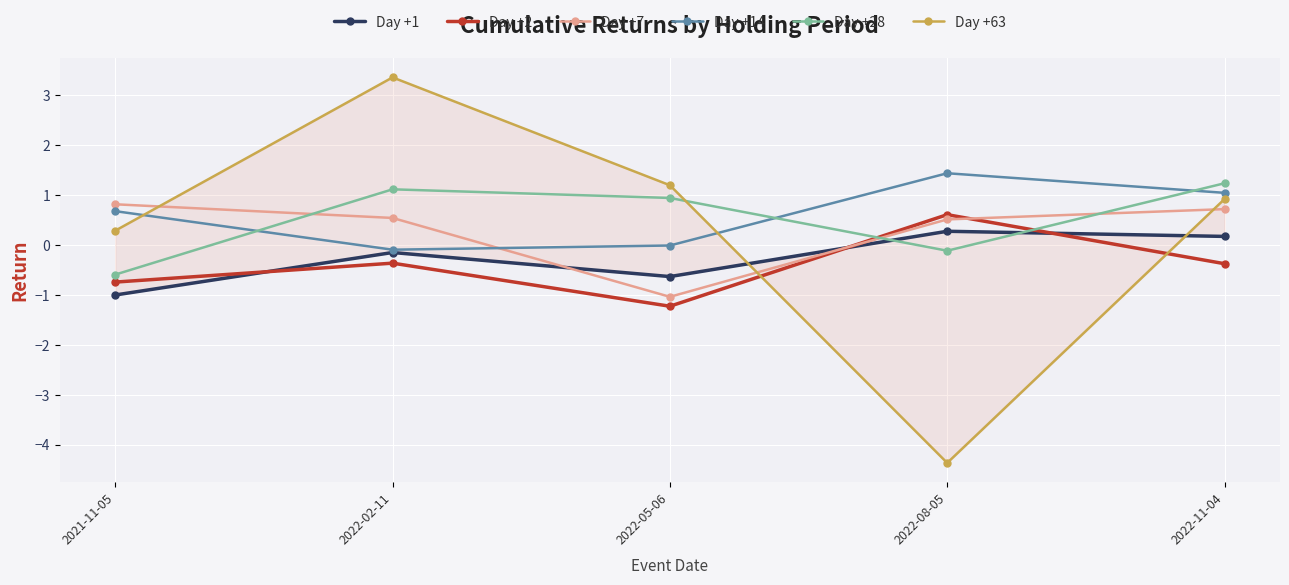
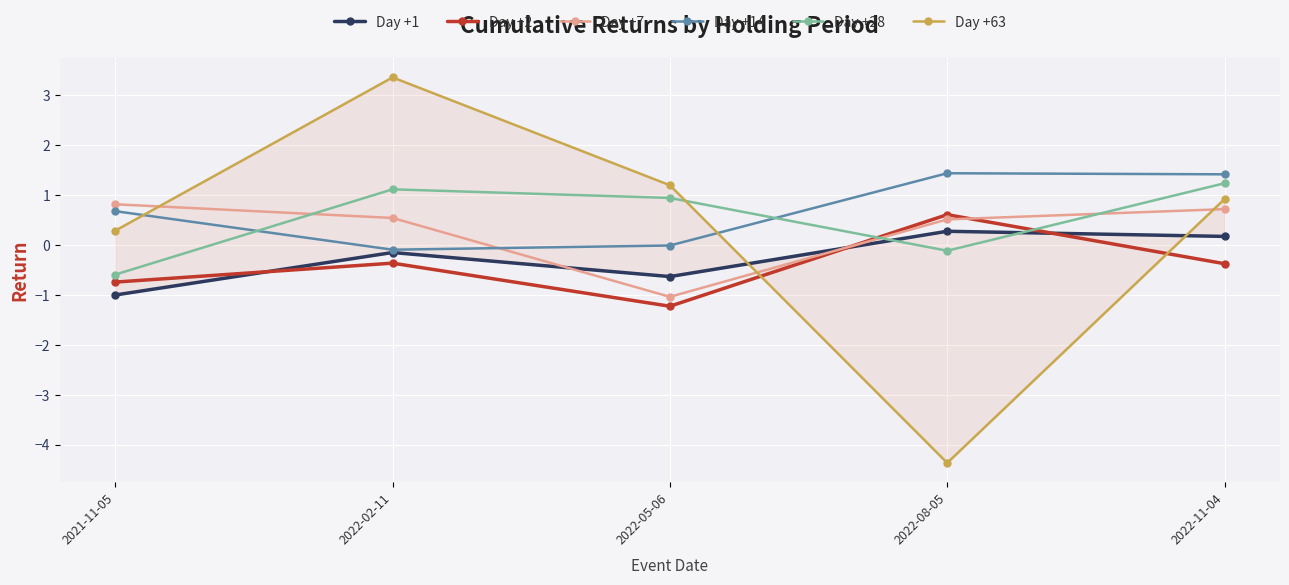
  {
    "Day +1": {
      "2021-11-05": -1.0,
      "2022-02-11": -0.1,
      "2022-05-06": -0.6,
      "2022-11-04": 0.2
    },
    "Day +2": {
      "2021-11-05": -0.7,
      "2022-02-11": -0.4,
      "2022-05-06": -1.2,
      "2022-08-05": 0.6,
      "2022-11-04": -0.4
    },
    "Day +14": {
      "2021-11-05": 0.7,
      "2022-02-11": -0.1,
      "2022-05-06": 0.0,
      "2022-08-05": 1.4,
-     "2022-11-04": 1.0
+     "2022-11-04": 1.4
    },
    "Day +28": {
      "2021-11-05": -0.6,
      "2022-02-11": 1.1,
      "2022-05-06": 0.9,
      "2022-08-05": -0.1,
      "2022-11-04": 1.2
    },
    "Day +63": {
      "2022-08-05": -4.4
    }
  }
